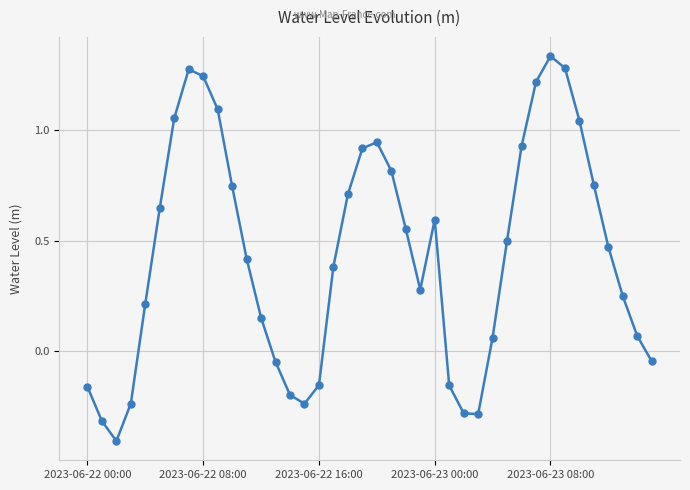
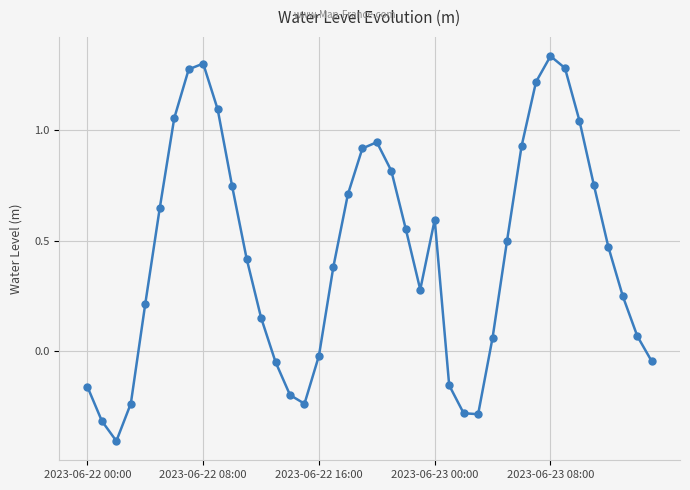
  {
    "2023-06-22 00:00": -0.16,
-   "2023-06-22 08:00": 1.24,
-   "2023-06-22 16:00": -0.15,
+   "2023-06-22 08:00": 1.30,
+   "2023-06-22 16:00": -0.02,
    "2023-06-23 00:00": 0.59,
    "2023-06-23 08:00": 1.33
  }
